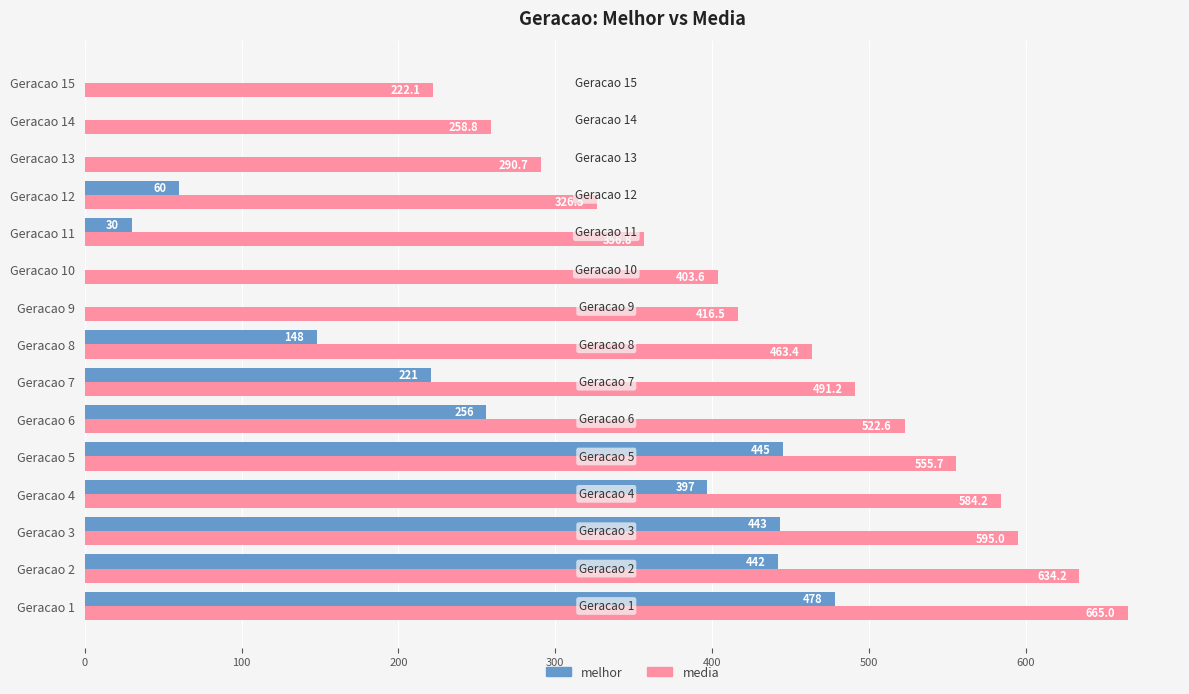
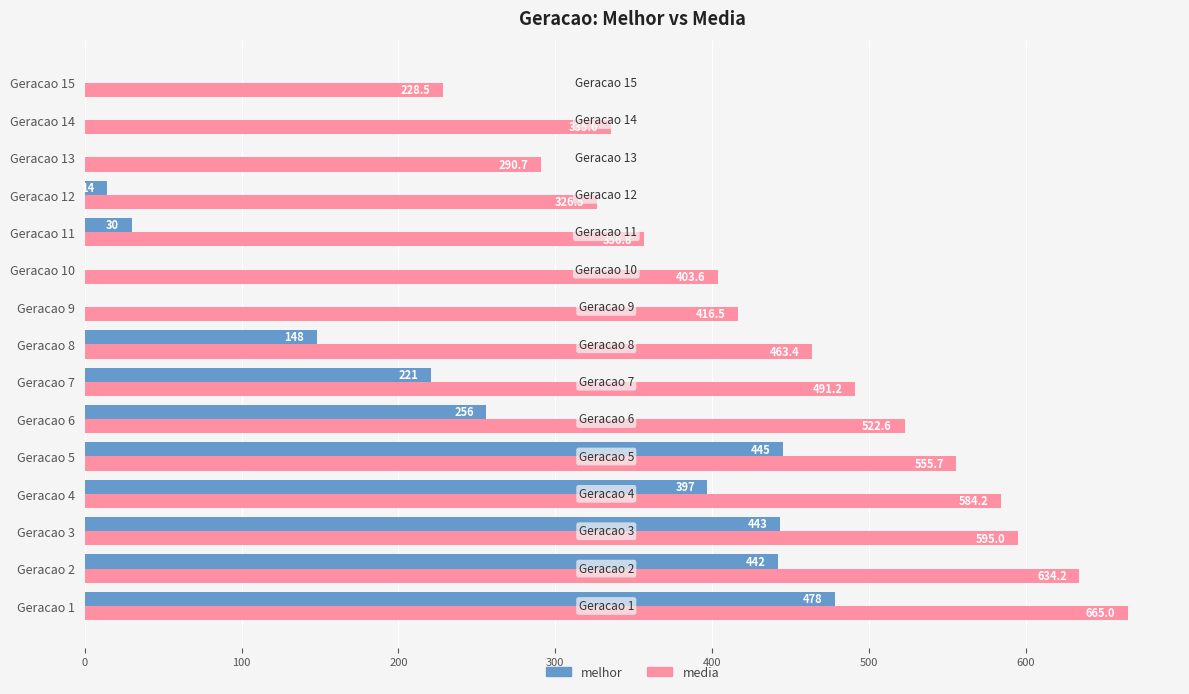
  {
    "melhor": {
-     "Geracao 12": 60,
+     "Geracao 12": 14,
      "Geracao 11": 30,
      "Geracao 8": 148,
      "Geracao 7": 221,
      "Geracao 6": 256,
      "Geracao 5": 445,
      "Geracao 4": 397,
      "Geracao 3": 443,
      "Geracao 2": 442,
      "Geracao 1": 478
    },
    "media": {
-     "Geracao 15": 222.1,
-     "Geracao 14": 258.8,
+     "Geracao 15": 228.5,
+     "Geracao 14": 335.6,
      "Geracao 13": 290.7,
      "Geracao 10": 403.6,
      "Geracao 9": 416.5,
      "Geracao 8": 463.4,
      "Geracao 7": 491.2,
      "Geracao 6": 522.6,
      "Geracao 5": 555.7,
      "Geracao 4": 584.2,
      "Geracao 3": 595.0,
      "Geracao 2": 634.2,
      "Geracao 1": 665.0
    }
  }
